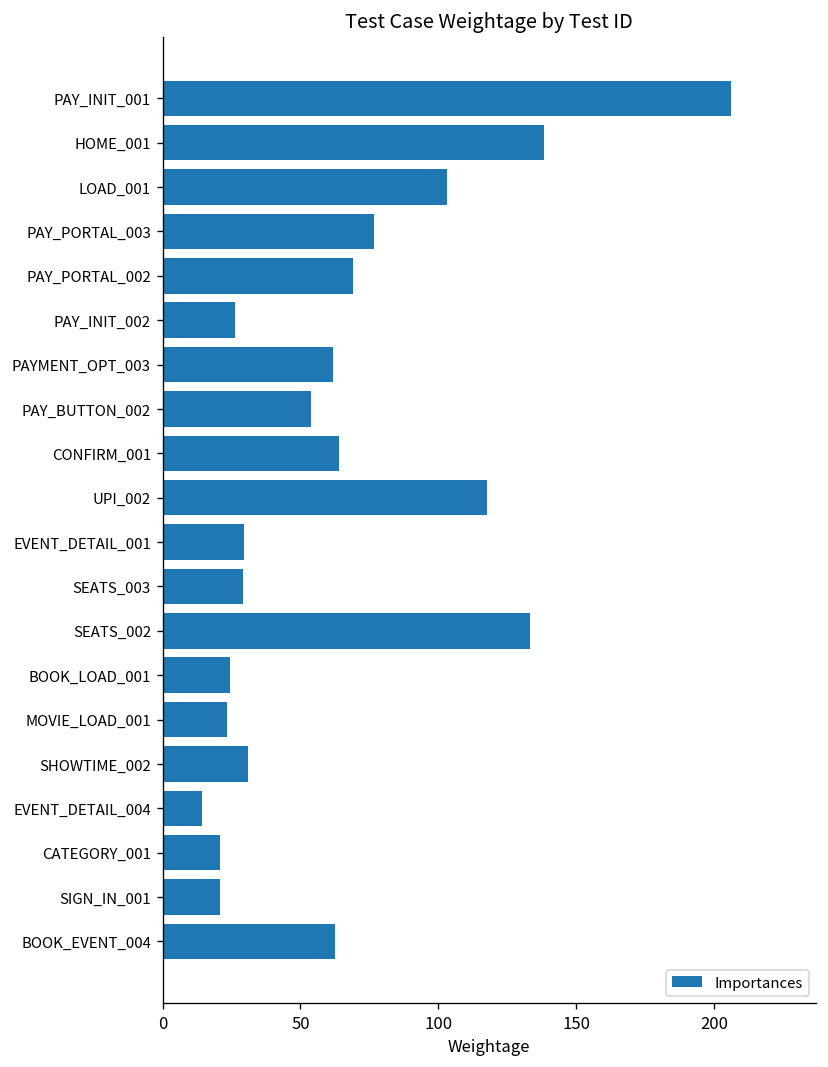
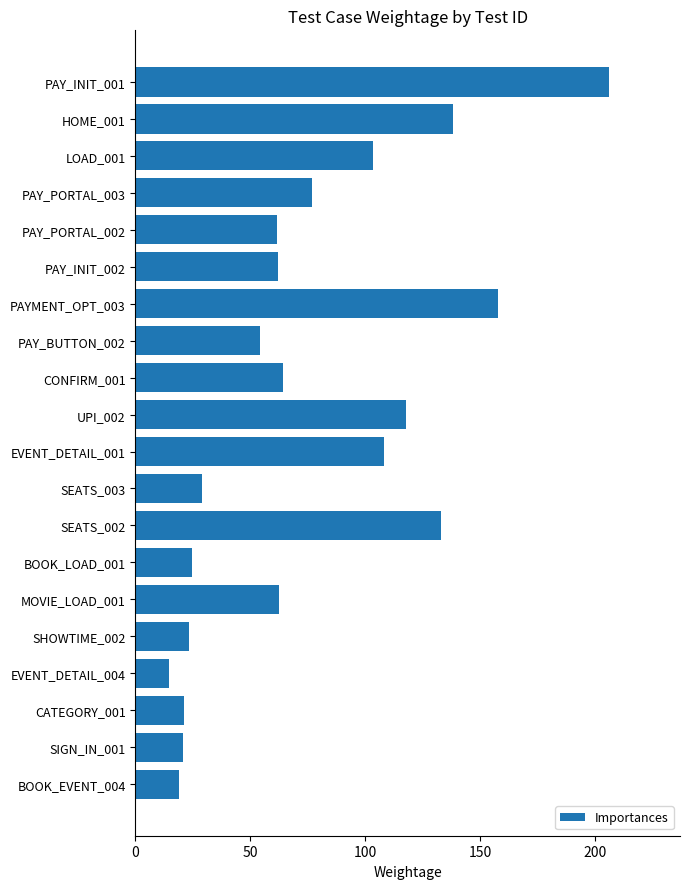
  {
    "PAY_INIT_001": 206,
    "HOME_001": 138,
    "LOAD_001": 103,
    "PAY_PORTAL_003": 77,
-   "PAY_PORTAL_002": 69,
-   "PAY_INIT_002": 26,
-   "PAYMENT_OPT_003": 62,
+   "PAY_PORTAL_002": 62,
+   "PAY_INIT_002": 62,
+   "PAYMENT_OPT_003": 158,
    "PAY_BUTTON_002": 54,
    "CONFIRM_001": 64,
    "UPI_002": 118,
-   "EVENT_DETAIL_001": 29,
+   "EVENT_DETAIL_001": 108,
    "SEATS_003": 29,
    "SEATS_002": 133,
    "BOOK_LOAD_001": 25,
-   "MOVIE_LOAD_001": 23,
-   "SHOWTIME_002": 31,
+   "MOVIE_LOAD_001": 62,
+   "SHOWTIME_002": 23,
    "EVENT_DETAIL_004": 14,
    "CATEGORY_001": 21,
    "SIGN_IN_001": 21,
-   "BOOK_EVENT_004": 63
+   "BOOK_EVENT_004": 19
  }
